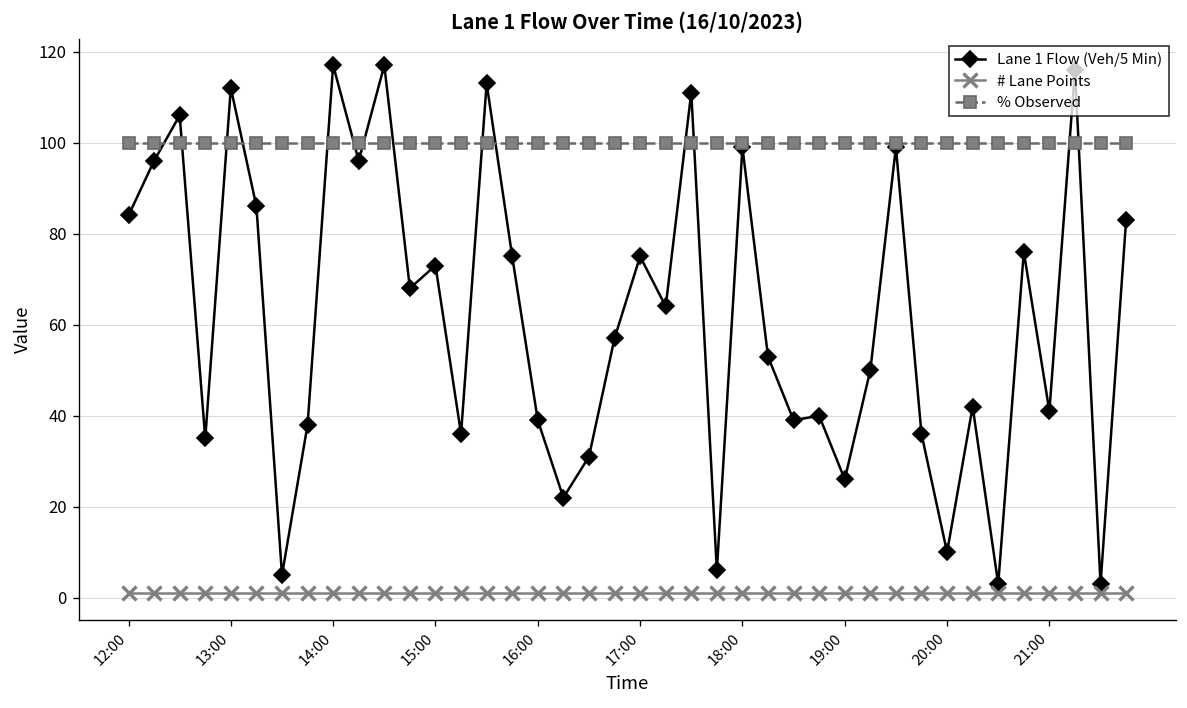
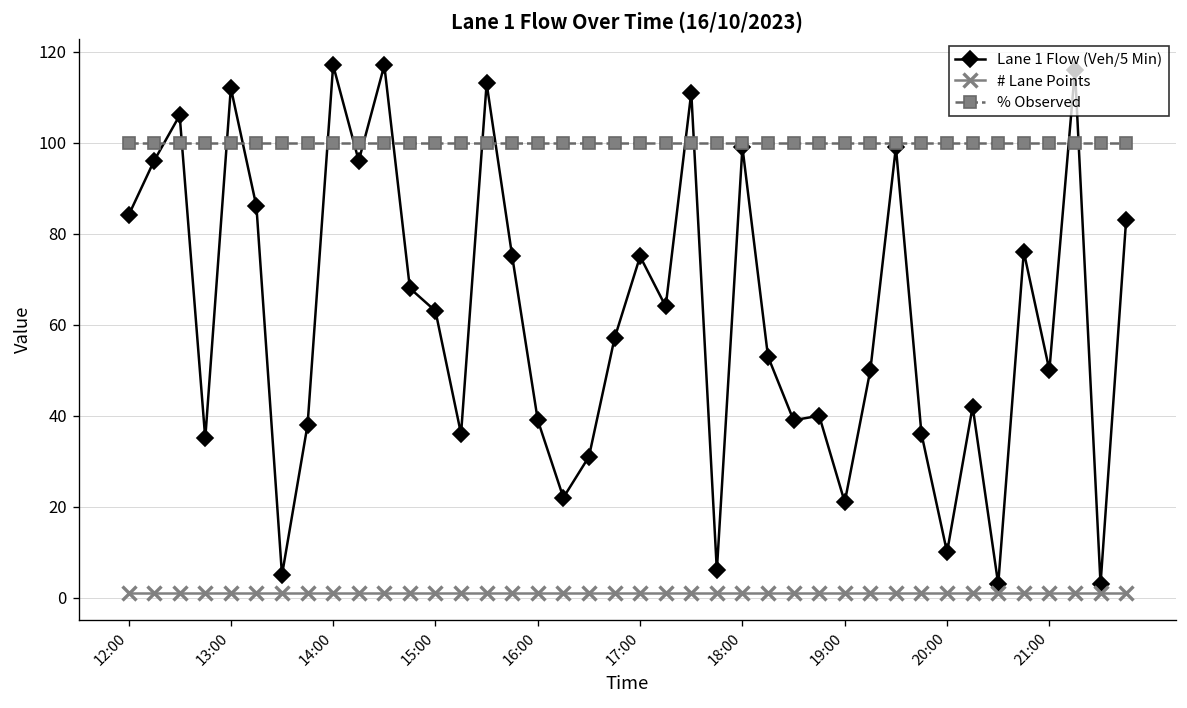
  {
    "Lane 1 Flow (Veh/5 Min)": {
      "12:00": 84,
      "13:00": 112,
      "14:00": 117,
-     "15:00": 73,
+     "15:00": 63,
      "16:00": 39,
      "17:00": 75,
      "18:00": 99,
-     "19:00": 26,
+     "19:00": 21,
      "20:00": 10,
-     "21:00": 41
+     "21:00": 50
    }
  }
